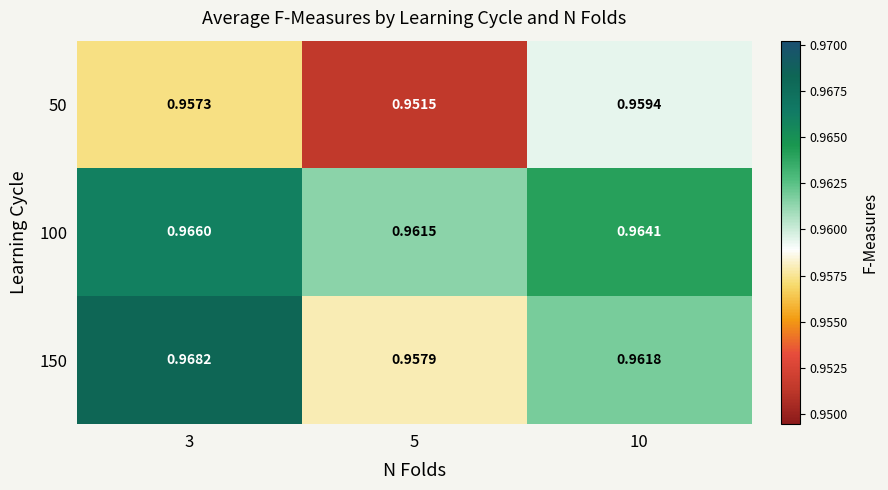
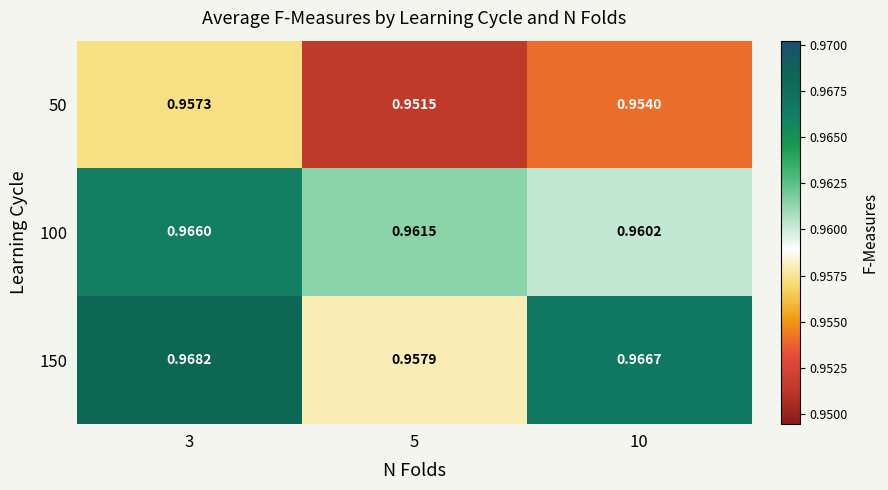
  {
    "50": {
      "3": 0.9573,
      "5": 0.9515,
-     "10": 0.9594
+     "10": 0.9540
    },
    "100": {
      "3": 0.9660,
      "5": 0.9615,
-     "10": 0.9641
+     "10": 0.9602
    },
    "150": {
      "3": 0.9682,
      "5": 0.9579,
-     "10": 0.9618
+     "10": 0.9667
    }
  }
